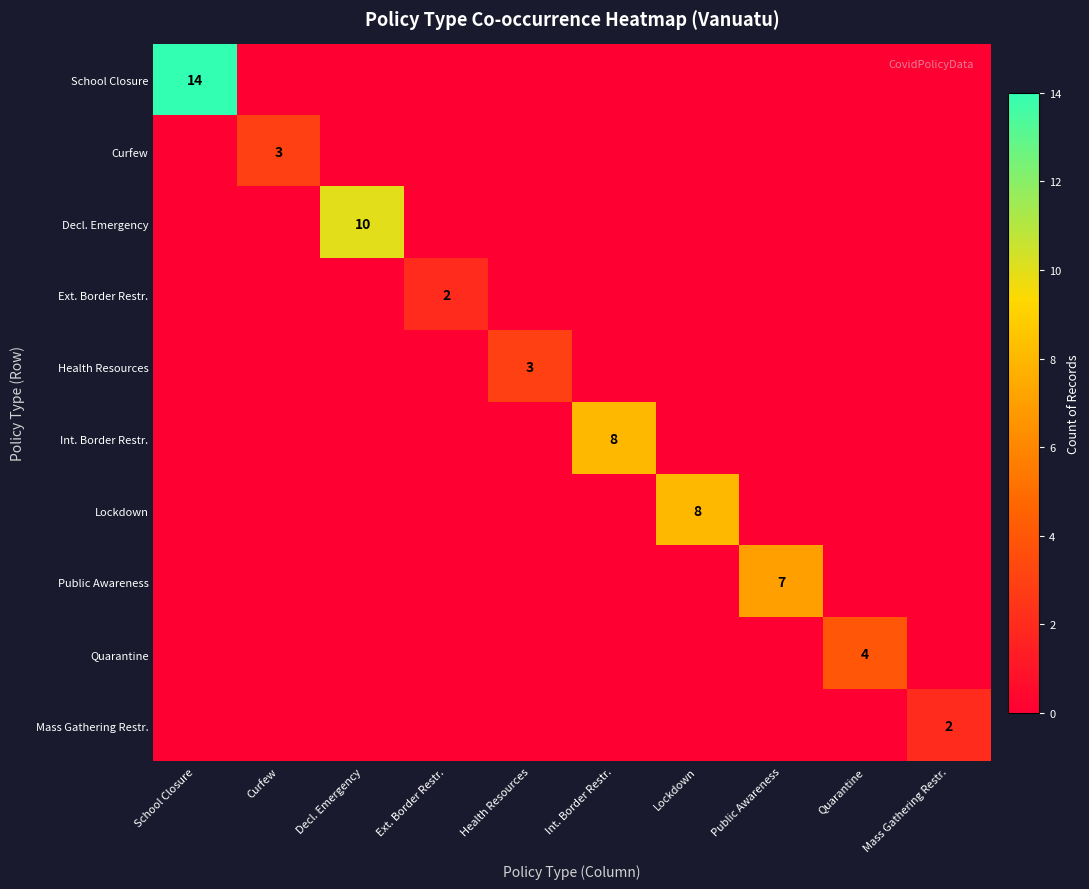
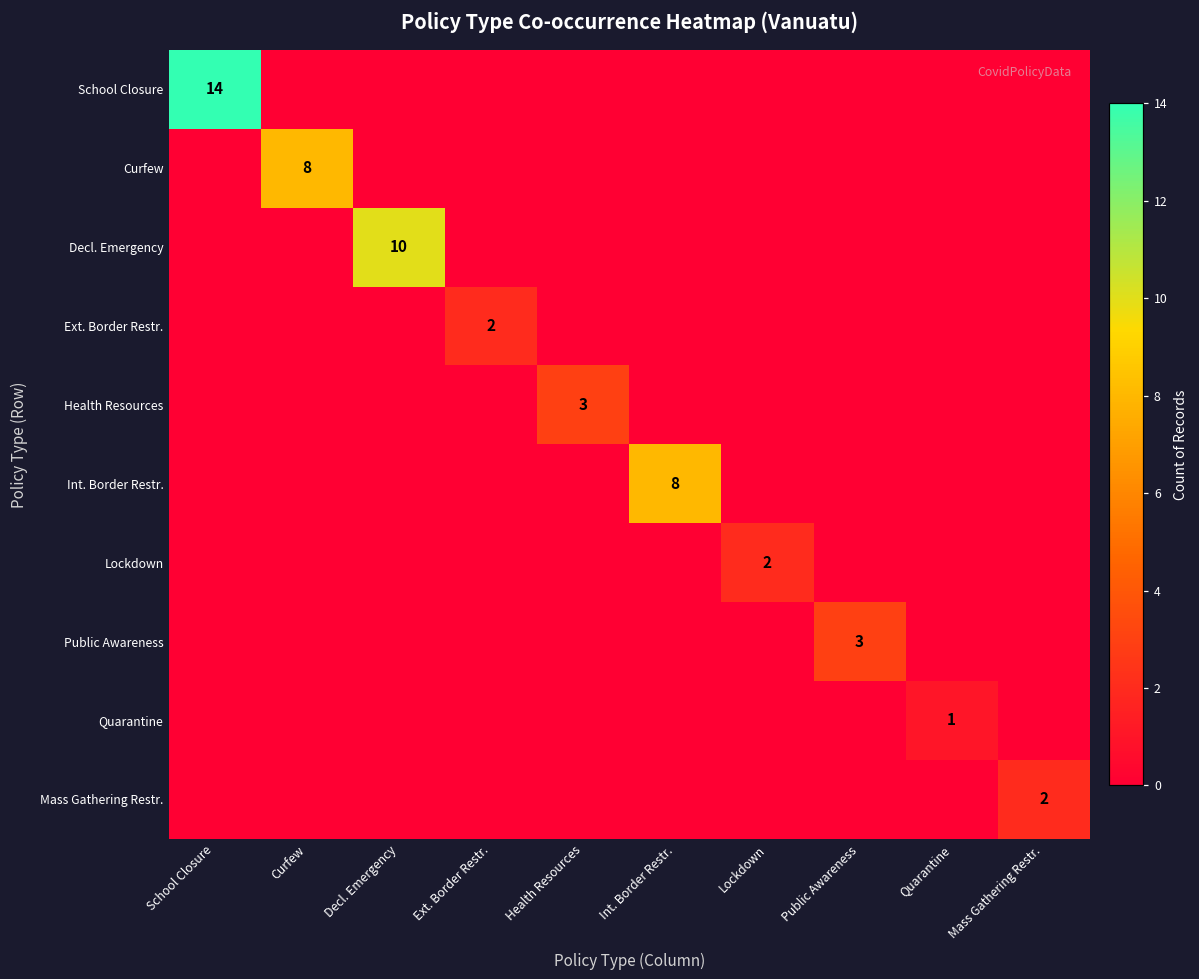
  {
    "School Closure": {
      "School Closure": 14
    },
    "Curfew": {
-     "Curfew": 3
+     "Curfew": 8
    },
    "Decl. Emergency": {
      "Decl. Emergency": 10
    },
    "Ext. Border Restr.": {
      "Ext. Border Restr.": 2
    },
    "Health Resources": {
      "Health Resources": 3
    },
    "Int. Border Restr.": {
      "Int. Border Restr.": 8
    },
    "Lockdown": {
-     "Lockdown": 8
+     "Lockdown": 2
    },
    "Public Awareness": {
-     "Public Awareness": 7
+     "Public Awareness": 3
    },
    "Quarantine": {
-     "Quarantine": 4
+     "Quarantine": 1
    },
    "Mass Gathering Restr.": {
      "Mass Gathering Restr.": 2
    }
  }
